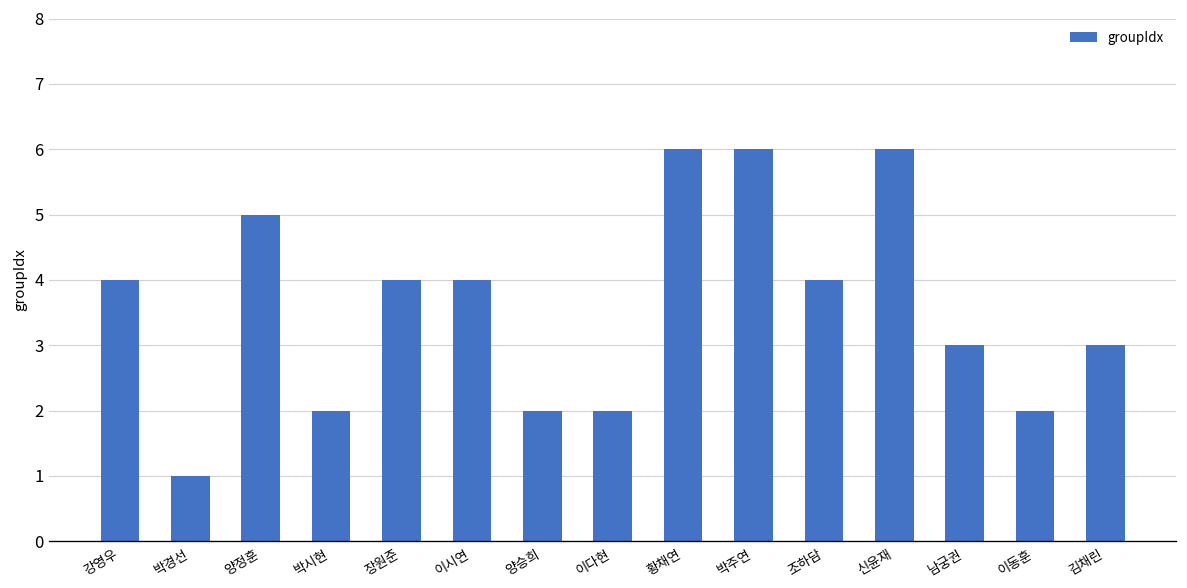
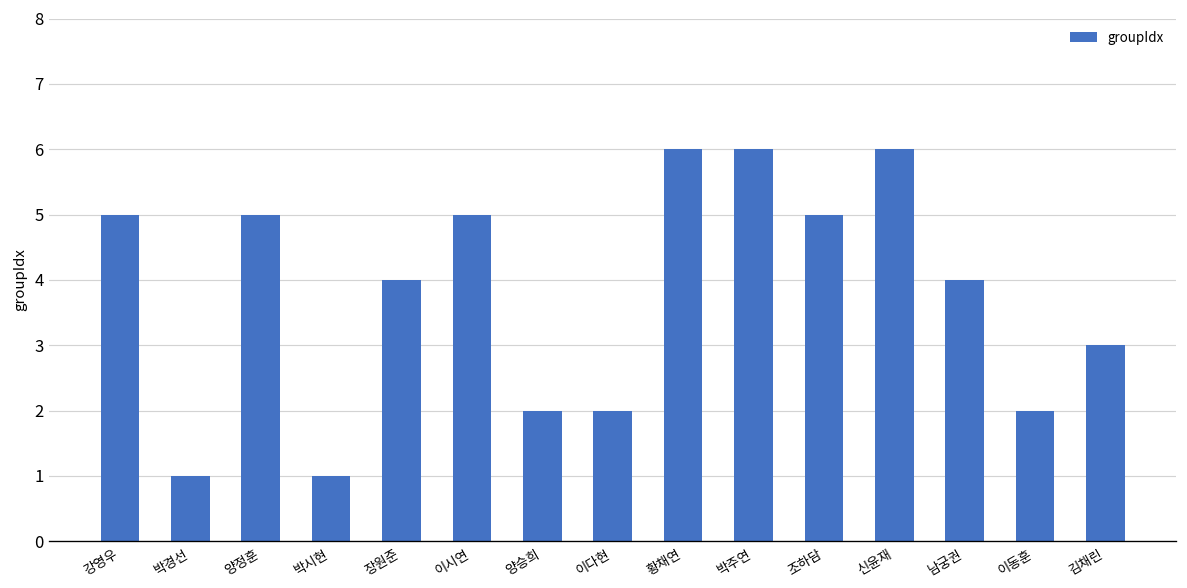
  {
-   "강영우": 4,
+   "강영우": 5,
    "박경선": 1,
    "양정훈": 5,
-   "박시현": 2,
+   "박시현": 1,
    "장원준": 4,
-   "이시연": 4,
+   "이시연": 5,
    "양승희": 2,
    "이다현": 2,
    "황채연": 6,
    "박주연": 6,
-   "조하담": 4,
+   "조하담": 5,
    "신윤재": 6,
-   "남궁권": 3,
+   "남궁권": 4,
    "이동훈": 2,
    "김채린": 3
  }
